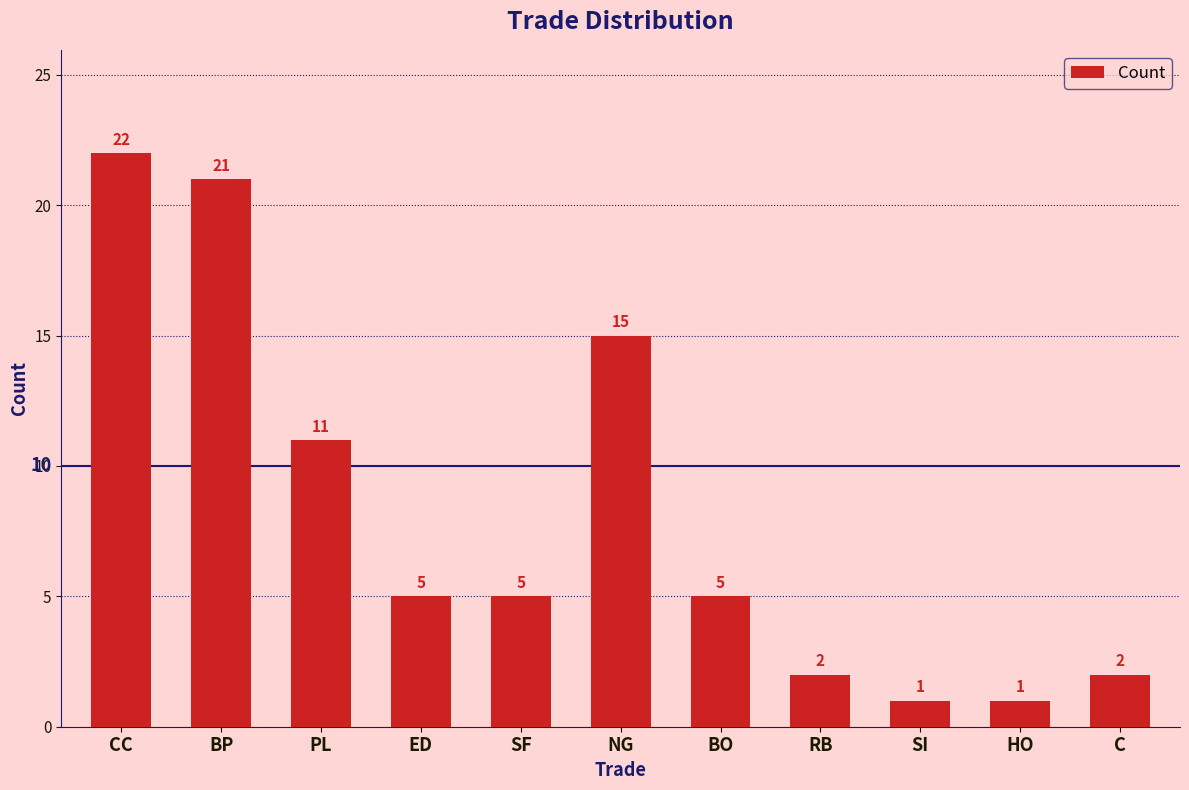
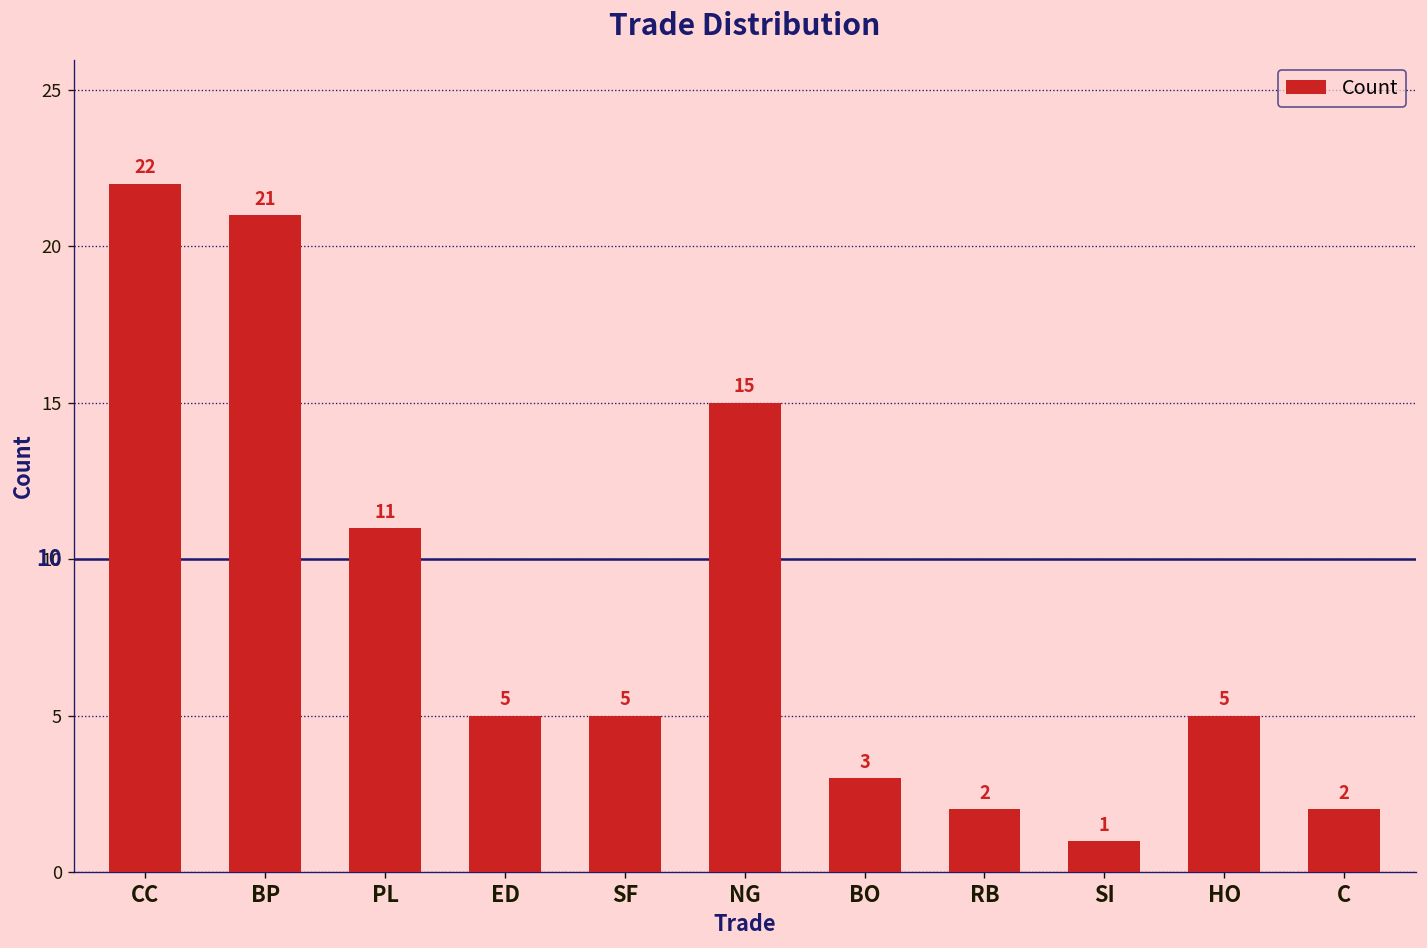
  {
    "CC": 22,
    "BP": 21,
    "PL": 11,
    "ED": 5,
    "SF": 5,
    "NG": 15,
-   "BO": 5,
+   "BO": 3,
    "RB": 2,
    "SI": 1,
-   "HO": 1,
+   "HO": 5,
    "C": 2
  }
